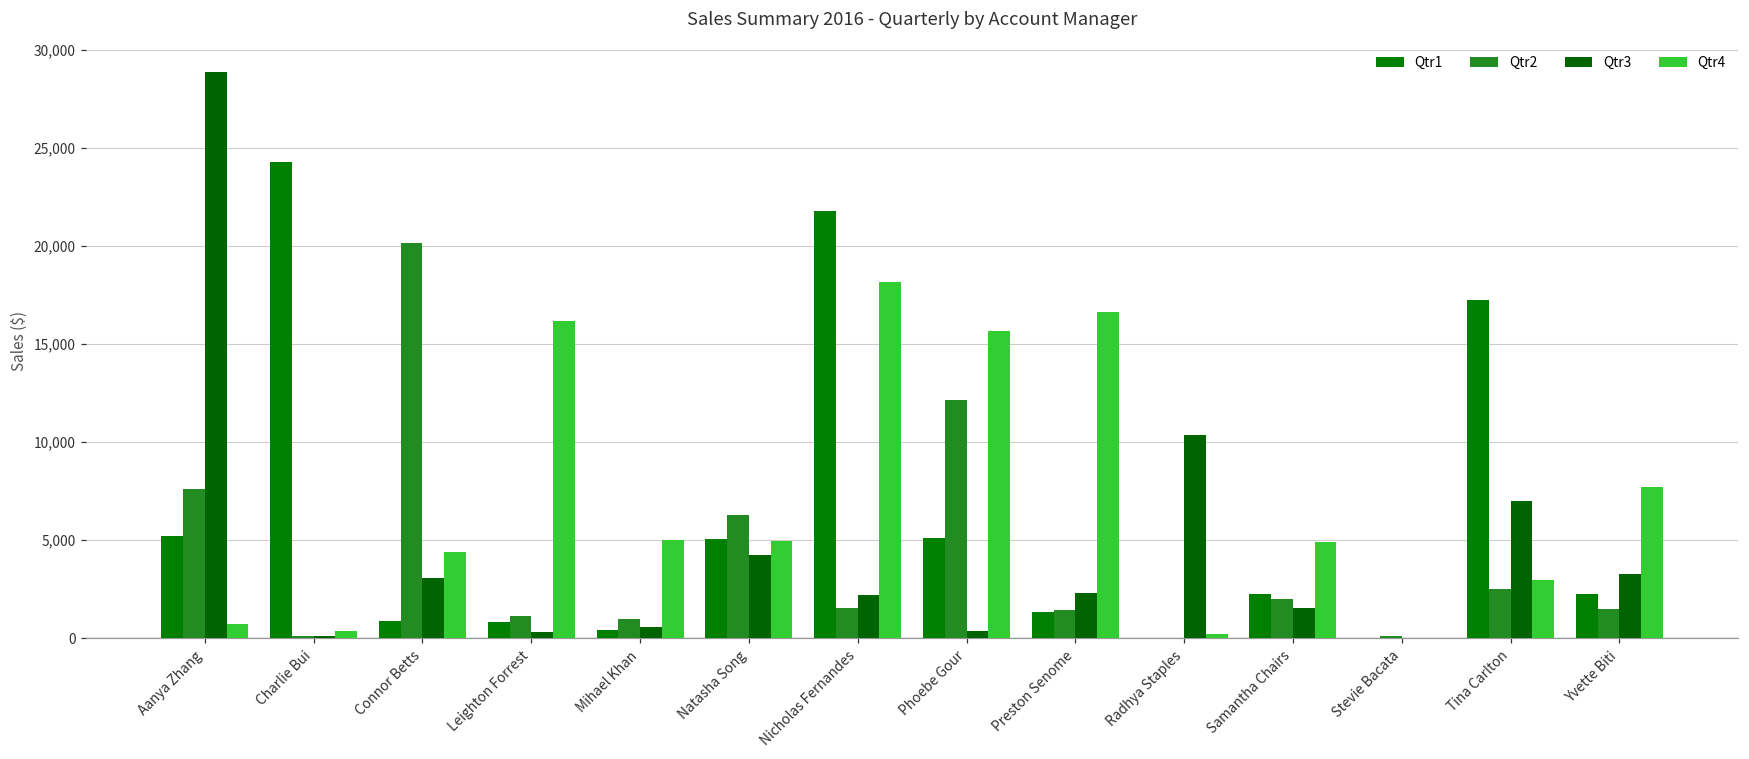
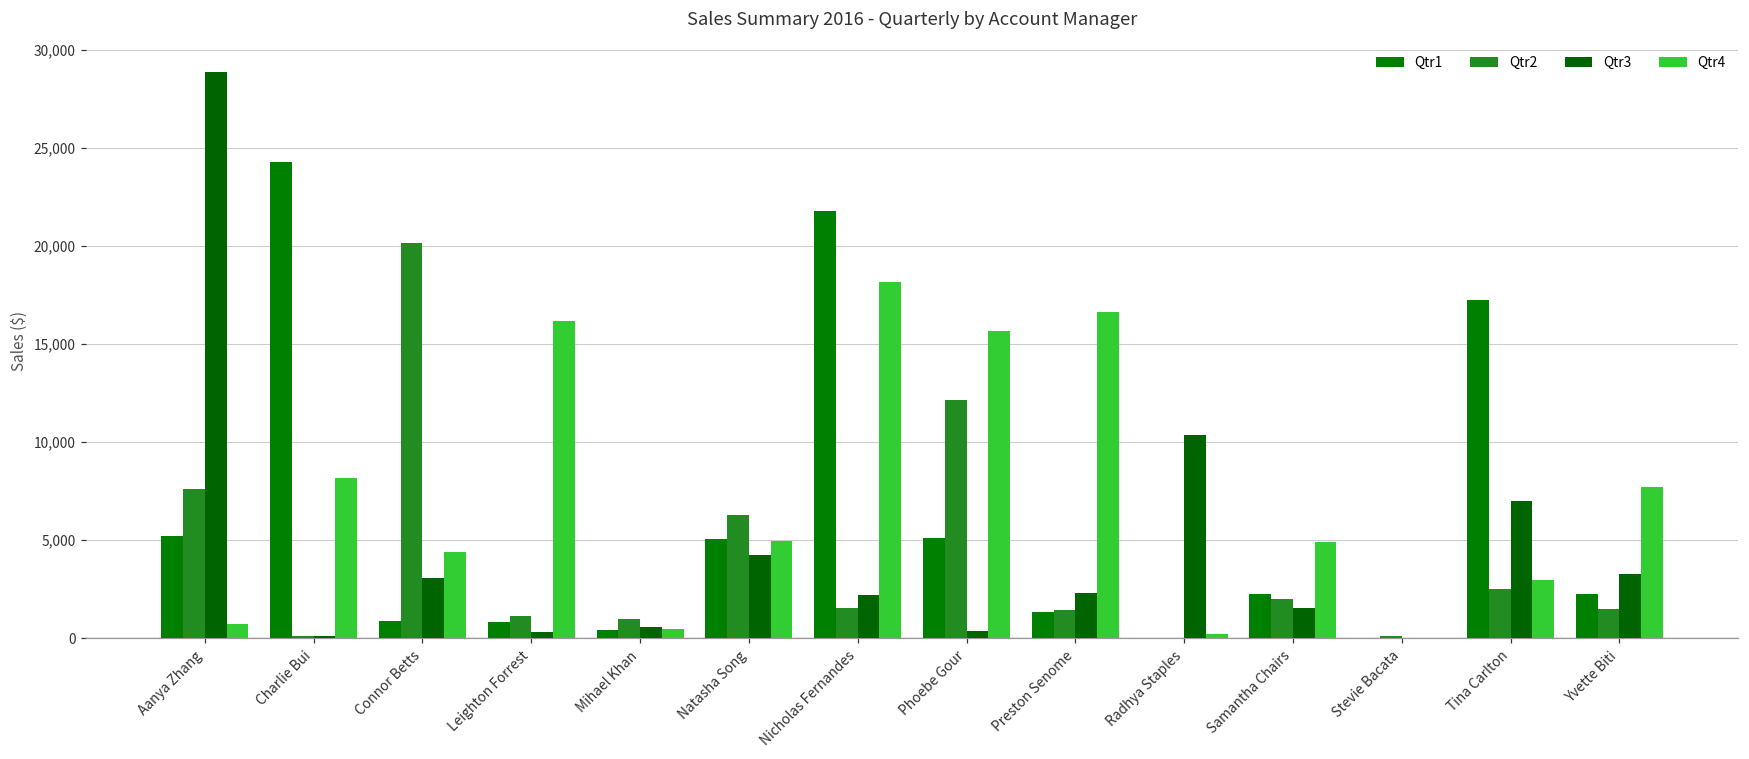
  {
    "Qtr4": {
      "Aanya Zhang": "700",
-     "Charlie Bui": "400",
+     "Charlie Bui": "8,200",
      "Connor Betts": "4,400",
      "Leighton Forrest": "16,200",
-     "Mihael Khan": "5,000",
+     "Mihael Khan": "500",
      "Natasha Song": "5,000",
      "Nicholas Fernandes": "18,200",
      "Phoebe Gour": "15,700",
      "Preston Senome": "16,600",
      "Radhya Staples": "200",
      "Samantha Chairs": "4,900",
      "Stevie Bacata": "0",
      "Tina Carlton": "3,000",
      "Yvette Biti": "7,700"
    }
  }
